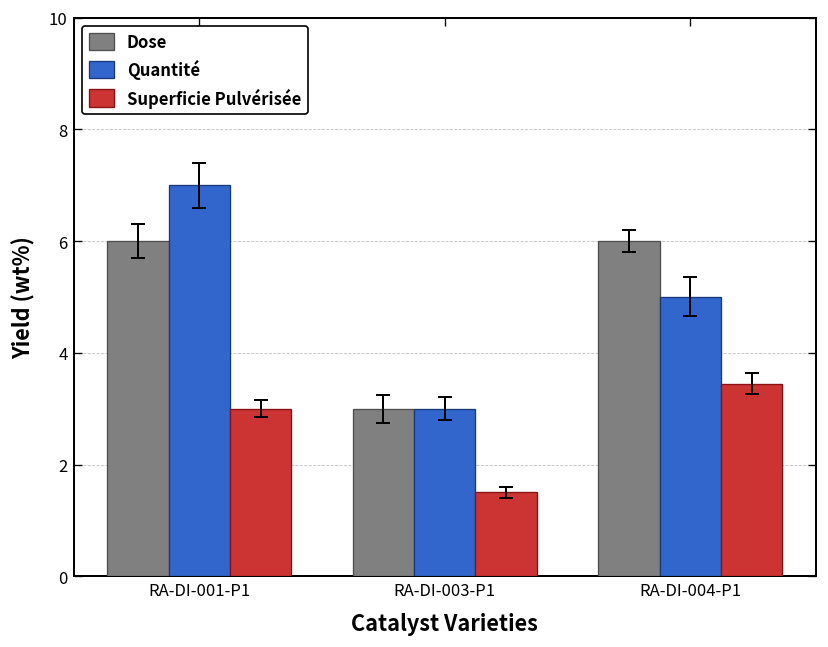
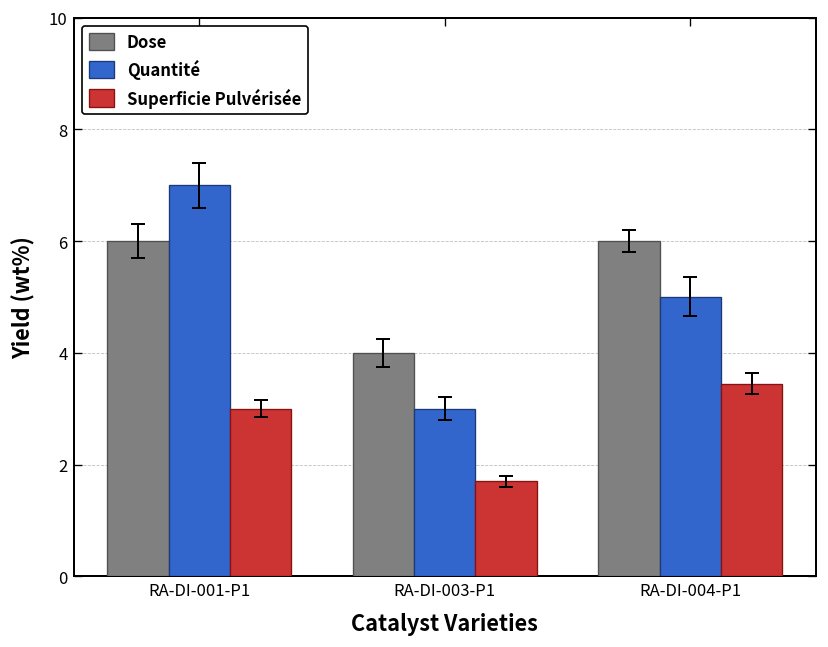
  {
    "Dose": {
      "RA-DI-001-P1": 6,
-     "RA-DI-003-P1": 3,
+     "RA-DI-003-P1": 4,
      "RA-DI-004-P1": 6
    },
    "Superficie Pulvérisée": {
      "RA-DI-001-P1": 3.0,
-     "RA-DI-003-P1": 1.5,
+     "RA-DI-003-P1": 1.7,
      "RA-DI-004-P1": 3.5
    }
  }
